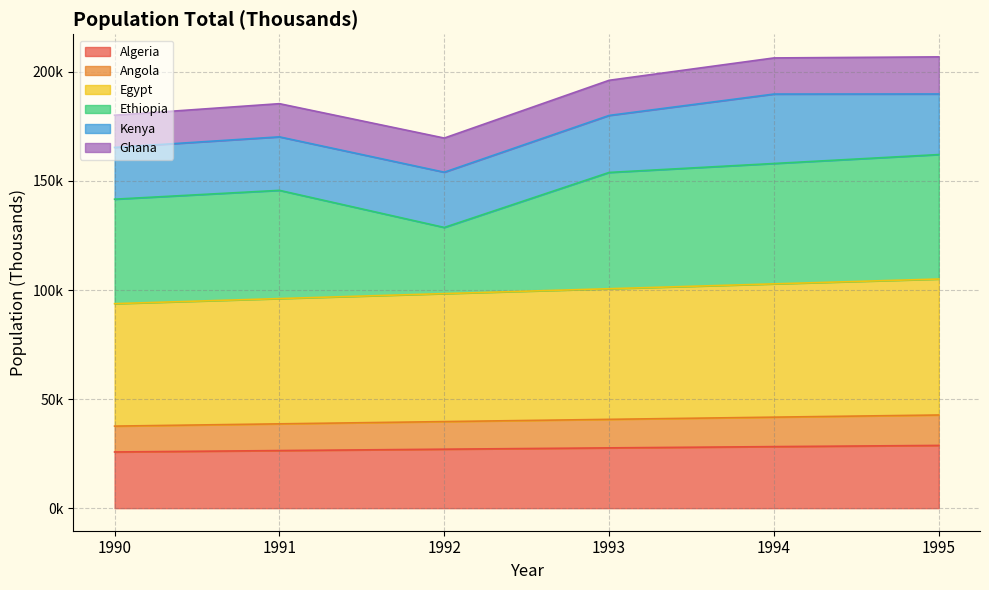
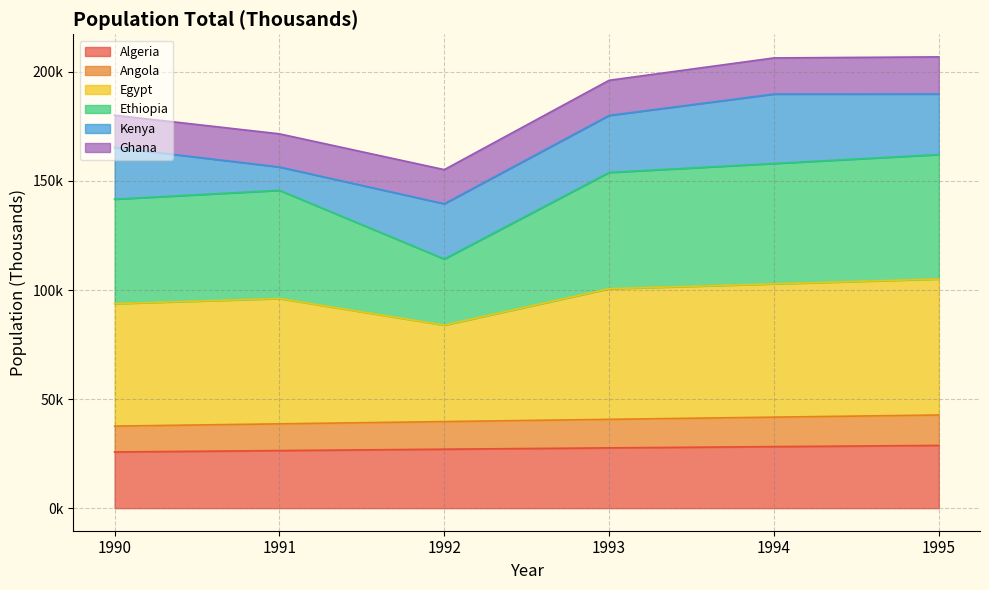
  {
    "Egypt": {
      "1990": 56000,
      "1991": 57000,
-     "1992": 59000,
+     "1992": 44000,
      "1993": 60000,
      "1994": 61000,
      "1995": 62000
    },
    "Ethiopia": {
      "1990": 48000,
      "1991": 50000,
      "1992": 30000,
      "1993": 53000,
      "1994": 55000,
      "1995": 57000
    },
    "Kenya": {
-     "1991": 25000,
+     "1991": 11000,
      "1992": 25000,
      "1993": 26000,
      "1994": 32000,
      "1995": 28000
    },
    "Ghana": {
      "1991": 15000,
      "1992": 16000,
      "1993": 16000,
      "1994": 17000,
      "1995": 17000
    }
  }
